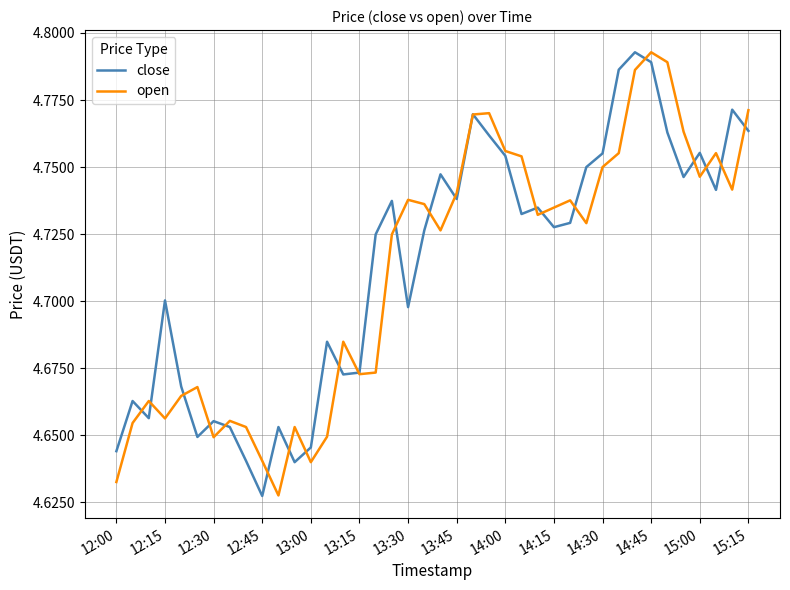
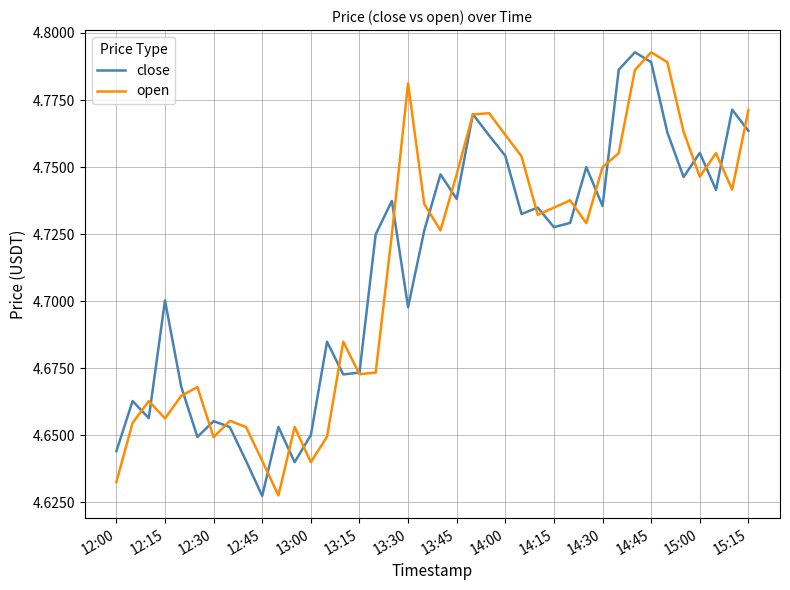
  {
    "close": {
      "12:00": 4.644,
      "12:15": 4.700,
      "12:30": 4.655,
      "12:45": 4.627,
-     "13:00": 4.646,
+     "13:00": 4.650,
      "13:30": 4.698,
      "13:45": 4.738,
      "14:00": 4.754,
      "14:15": 4.728,
-     "14:30": 4.755,
+     "14:30": 4.736,
      "14:45": 4.789,
      "15:00": 4.755,
      "15:15": 4.764
    },
    "open": {
      "12:00": 4.633,
      "12:15": 4.656,
      "12:30": 4.649,
      "12:45": 4.641,
      "13:00": 4.640,
-     "13:30": 4.738,
-     "13:45": 4.740,
-     "14:00": 4.756,
+     "13:30": 4.781,
+     "13:45": 4.747,
+     "14:00": 4.762,
      "14:15": 4.735,
      "14:30": 4.750,
      "14:45": 4.793,
      "15:00": 4.746,
      "15:15": 4.771
    }
  }
